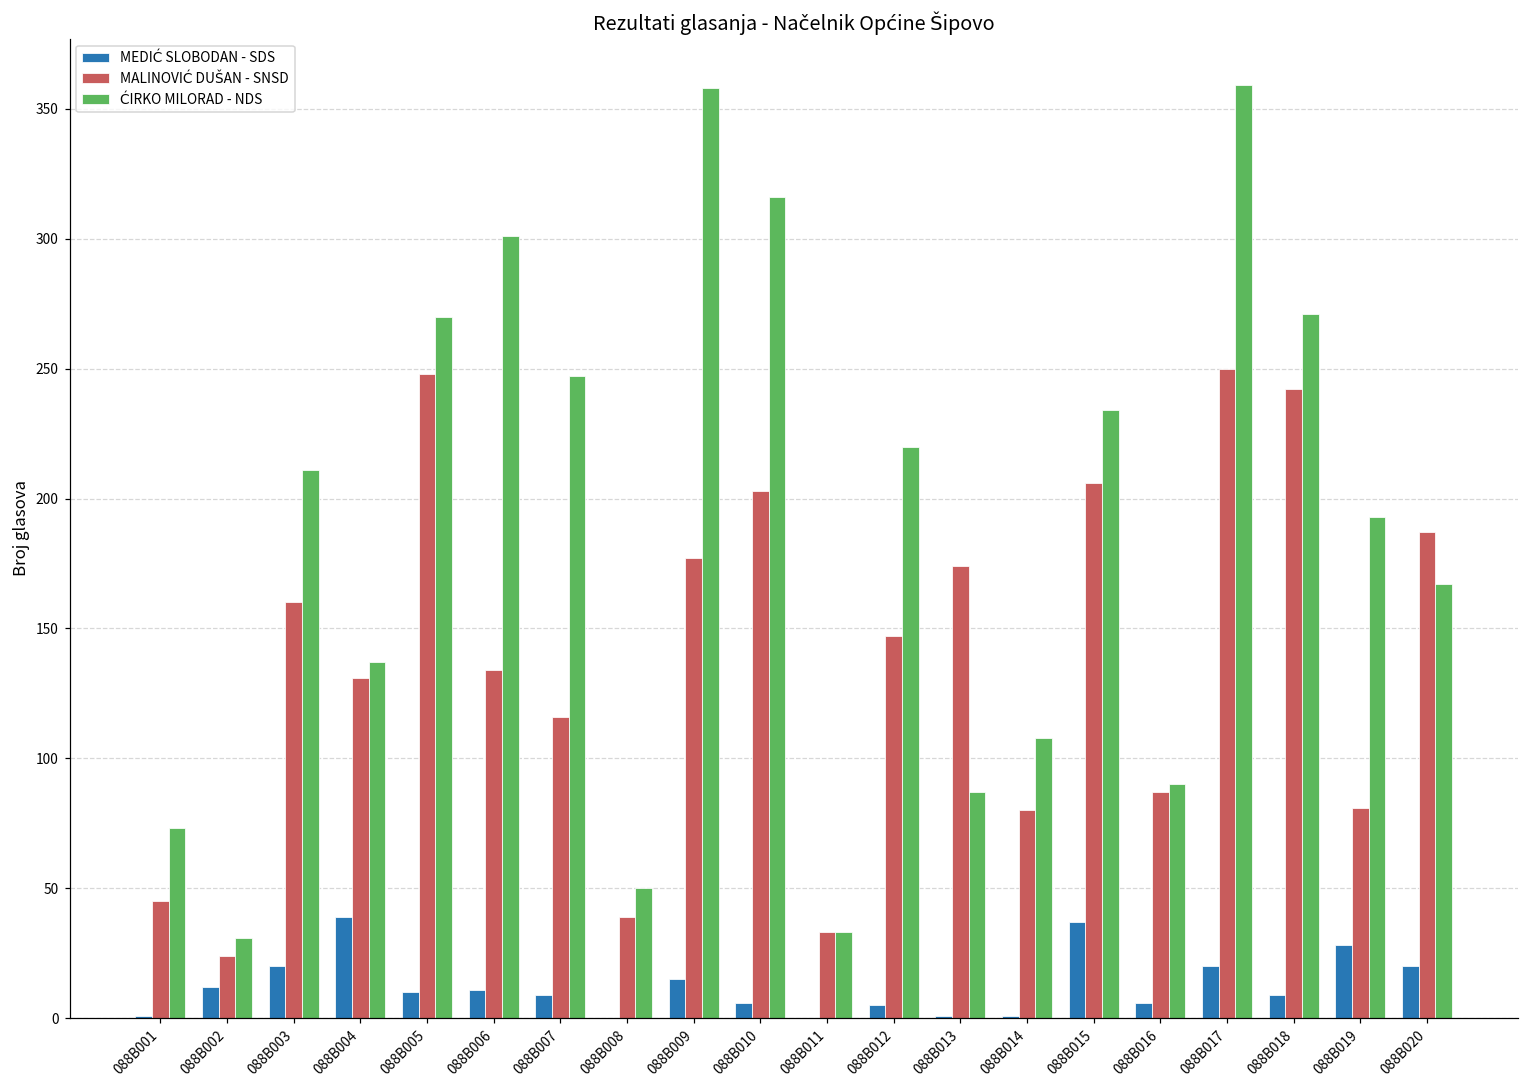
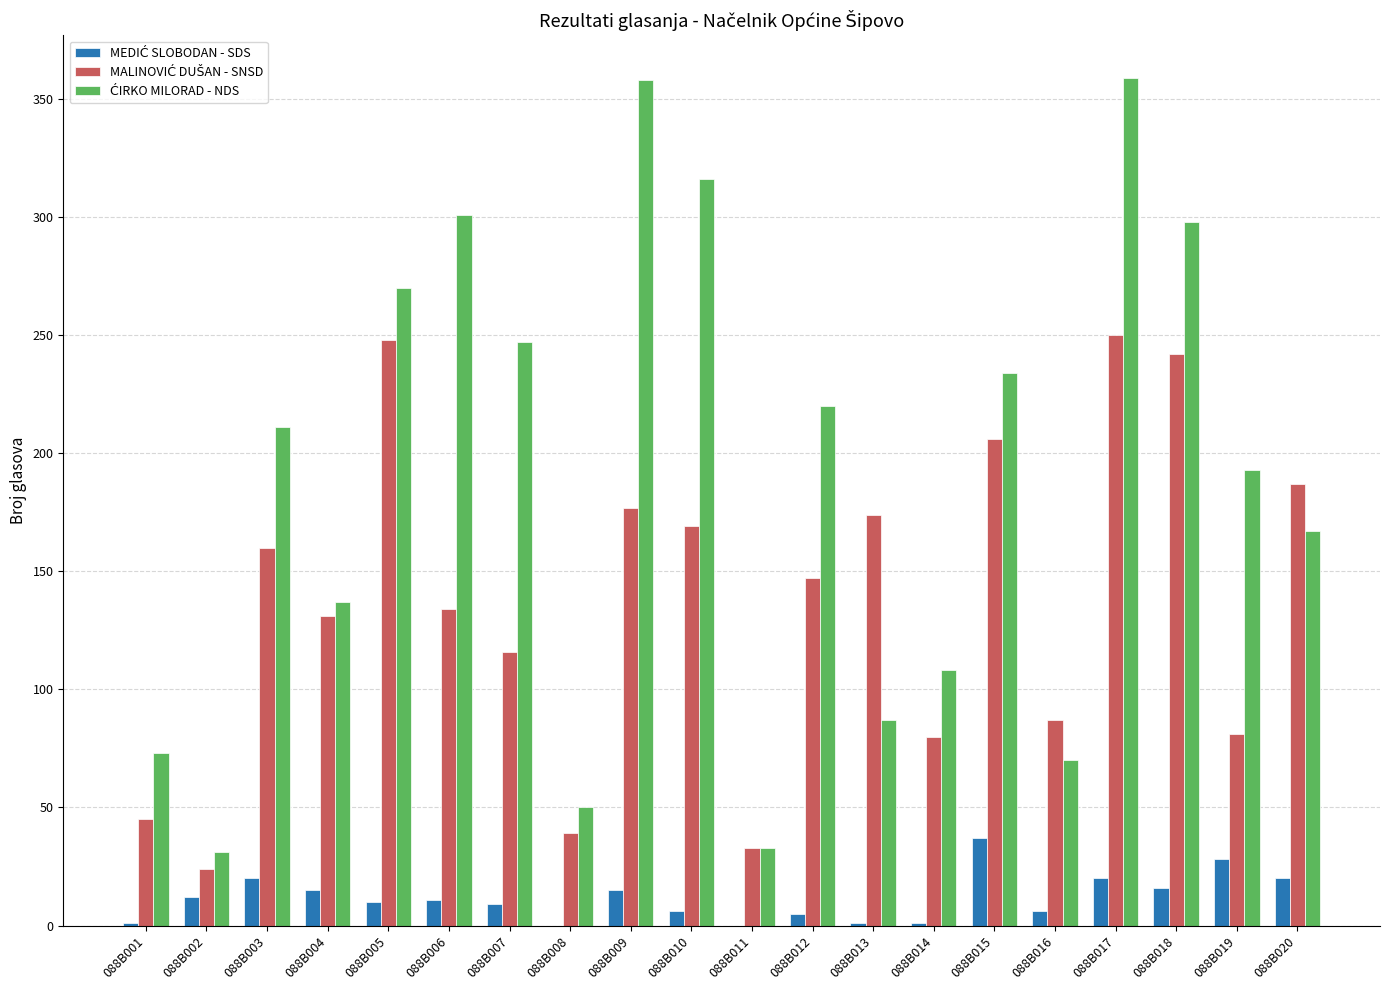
  {
    "MEDIĆ SLOBODAN - SDS": {
      "088B002": 12,
      "088B003": 20,
-     "088B004": 39,
+     "088B004": 15,
      "088B005": 10,
      "088B006": 11,
      "088B007": 9,
      "088B008": 0,
      "088B009": 15,
      "088B010": 6,
      "088B011": 0,
      "088B012": 5,
      "088B015": 37,
      "088B016": 6,
      "088B017": 20,
-     "088B018": 9,
+     "088B018": 16,
      "088B019": 28,
      "088B020": 20
    },
    "MALINOVIĆ DUŠAN - SNSD": {
      "088B001": 45,
      "088B002": 24,
      "088B003": 160,
      "088B004": 131,
      "088B005": 248,
      "088B006": 134,
      "088B007": 116,
      "088B008": 39,
      "088B009": 177,
-     "088B010": 203,
+     "088B010": 169,
      "088B011": 33,
      "088B012": 147,
      "088B013": 174,
      "088B014": 80,
      "088B015": 206,
      "088B016": 87,
      "088B017": 250,
      "088B018": 242,
      "088B019": 81,
      "088B020": 187
    },
    "ĆIRKO MILORAD - NDS": {
      "088B001": 73,
      "088B002": 31,
      "088B003": 211,
      "088B004": 137,
      "088B005": 270,
      "088B006": 301,
      "088B007": 247,
      "088B008": 50,
      "088B009": 358,
      "088B010": 316,
      "088B011": 33,
      "088B012": 220,
      "088B013": 87,
      "088B014": 108,
      "088B015": 234,
-     "088B016": 90,
+     "088B016": 70,
      "088B017": 359,
-     "088B018": 271,
+     "088B018": 298,
      "088B019": 193,
      "088B020": 167
    }
  }
